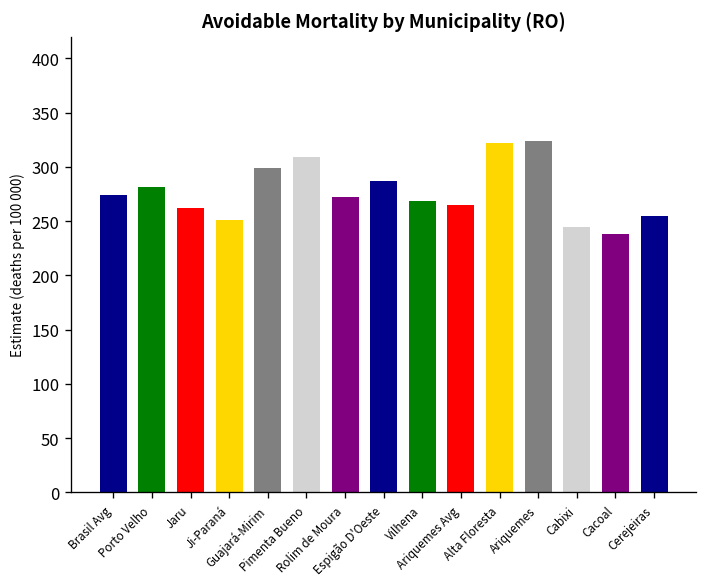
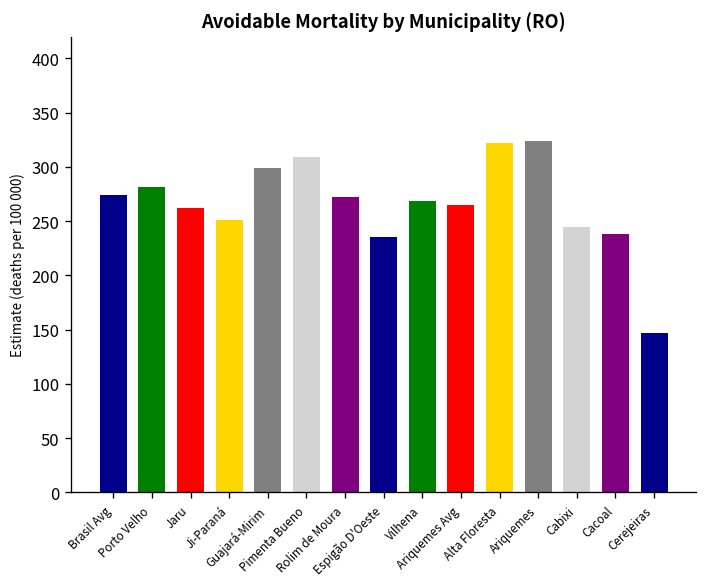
  {
    "Brasil Avg": 270,
    "Porto Velho": 280,
    "Jaru": 260,
    "Ji-Paraná": 250,
    "Guajará-Mirim": 300,
    "Pimenta Bueno": 310,
    "Rolim de Moura": 270,
-   "Espigão D'Oeste": 290,
+   "Espigão D'Oeste": 240,
    "Vilhena": 270,
    "Ariquemes Avg": 270,
    "Alta Floresta": 320,
    "Ariquemes": 320,
    "Cabixi": 250,
    "Cacoal": 240,
-   "Cerejeiras": 260
+   "Cerejeiras": 150
  }
